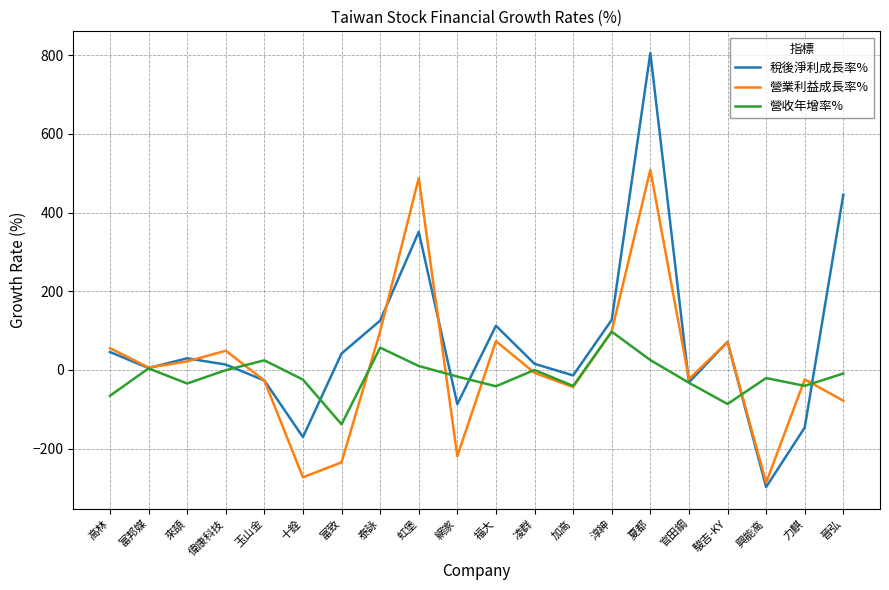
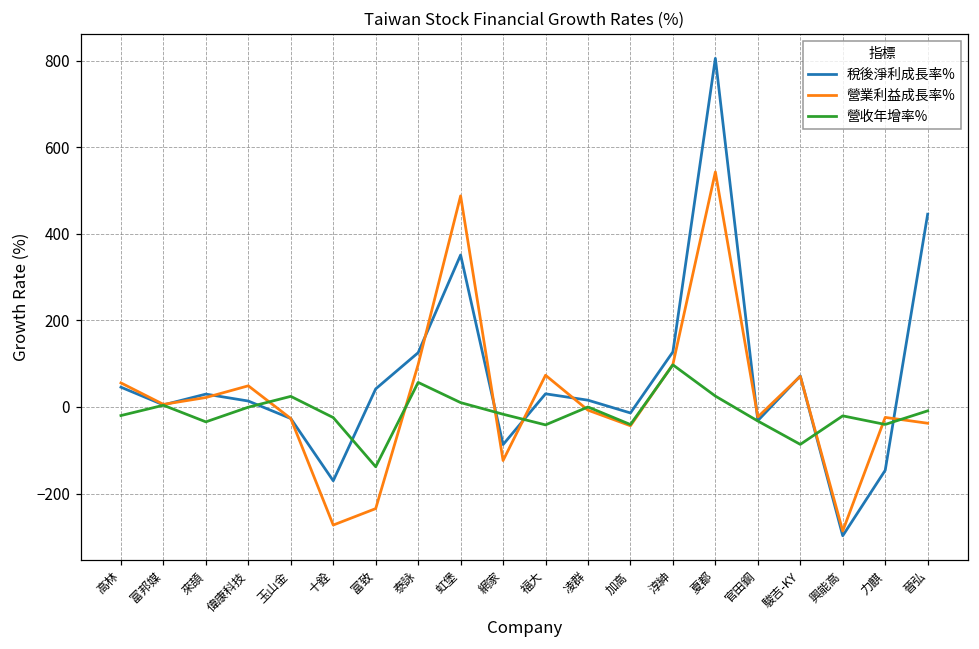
  {
    "稅後淨利成長率%": {
      "高林": 50,
      "來頡": 30,
      "偉康科技": 10,
      "十銓": -170,
      "富致": 40,
      "泰詠": 130,
      "虹堡": 350,
      "網家": -90,
-     "福大": 110,
+     "福大": 30,
      "凌群": 20,
      "加高": -10,
      "淳紳": 130,
      "夏都": 810,
      "興能高": -300,
      "力麒": -150,
      "晉弘": 450
    },
    "營業利益成長率%": {
      "高林": 60,
      "來頡": 20,
      "偉康科技": 50,
      "十銓": -270,
      "富致": -230,
      "泰詠": 100,
      "虹堡": 490,
-     "網家": -220,
+     "網家": -120,
      "福大": 70,
      "凌群": -10,
-     "夏都": 510,
+     "夏都": 540,
      "官田鋼": -20,
      "興能高": -290,
      "力麒": -20,
-     "晉弘": -80
+     "晉弘": -40
    },
    "營收年增率%": {
-     "高林": -70,
+     "高林": -20,
      "來頡": -30,
      "偉康科技": 0,
      "玉山金": 20,
      "十銓": -20,
      "富致": -140,
      "泰詠": 60,
      "虹堡": 10,
      "網家": -20,
      "福大": -40,
      "凌群": 0,
      "夏都": 30,
      "駿吉-KY": -90,
      "興能高": -20,
      "力麒": -40,
      "晉弘": -10
    }
  }
